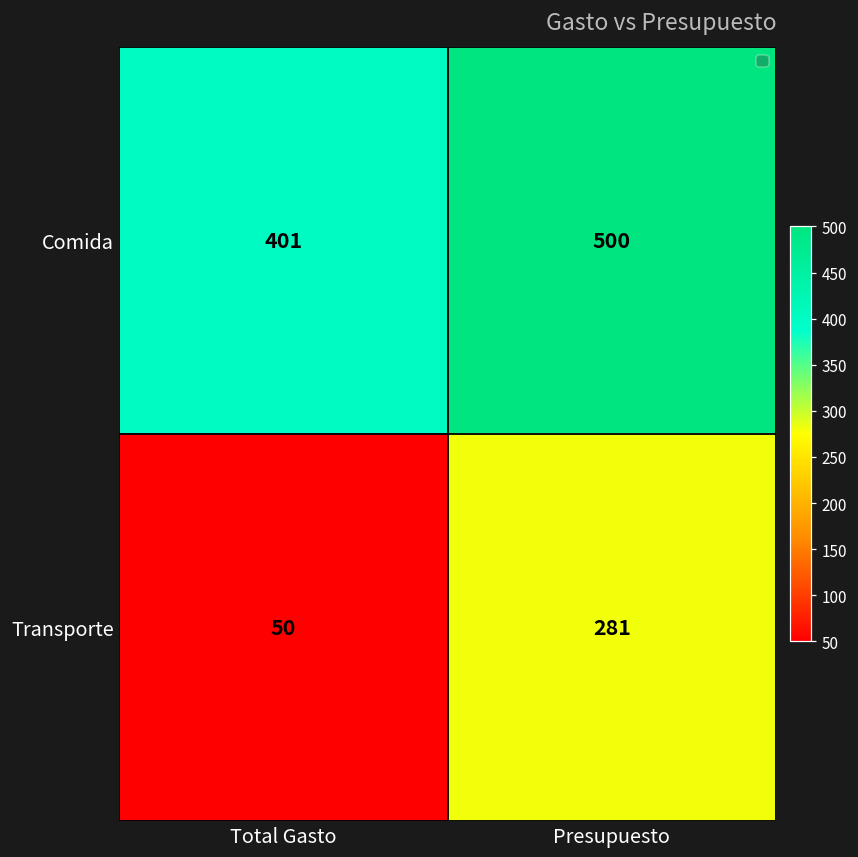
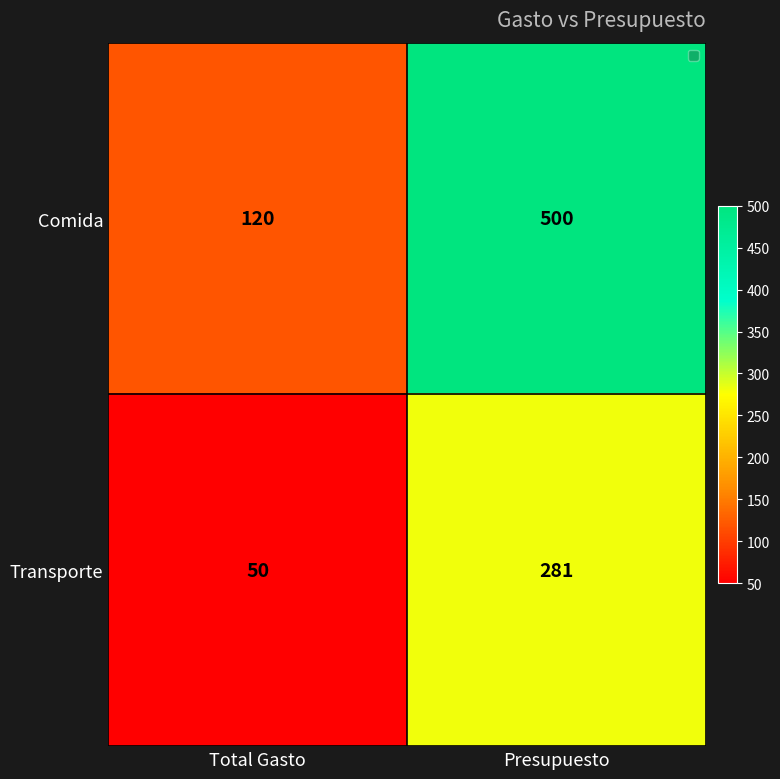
  {
    "Comida": {
-     "Total Gasto": 401,
+     "Total Gasto": 120,
      "Presupuesto": 500
    },
    "Transporte": {
      "Total Gasto": 50,
      "Presupuesto": 281
    }
  }
